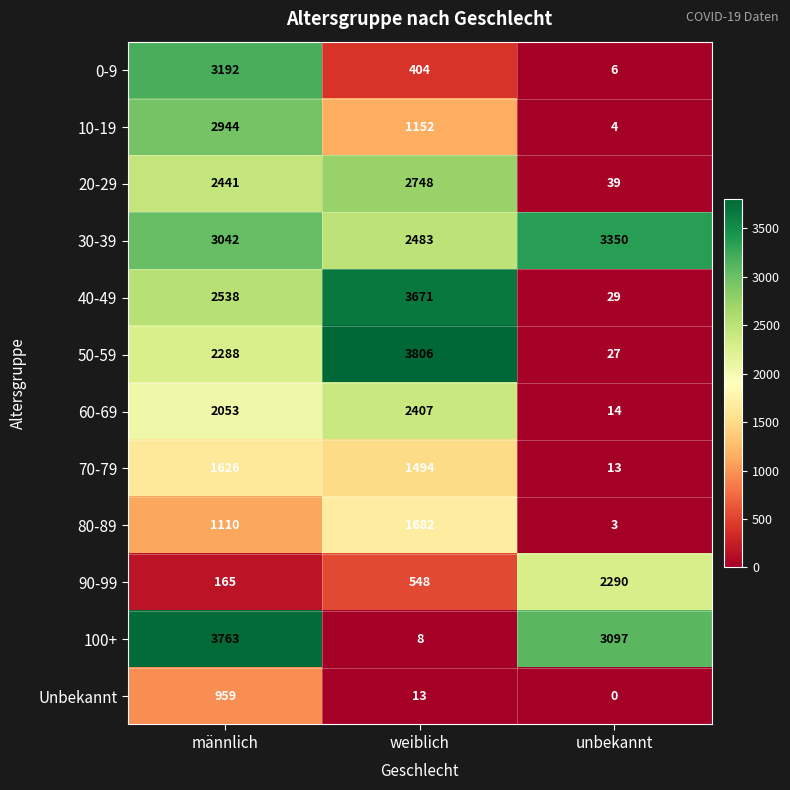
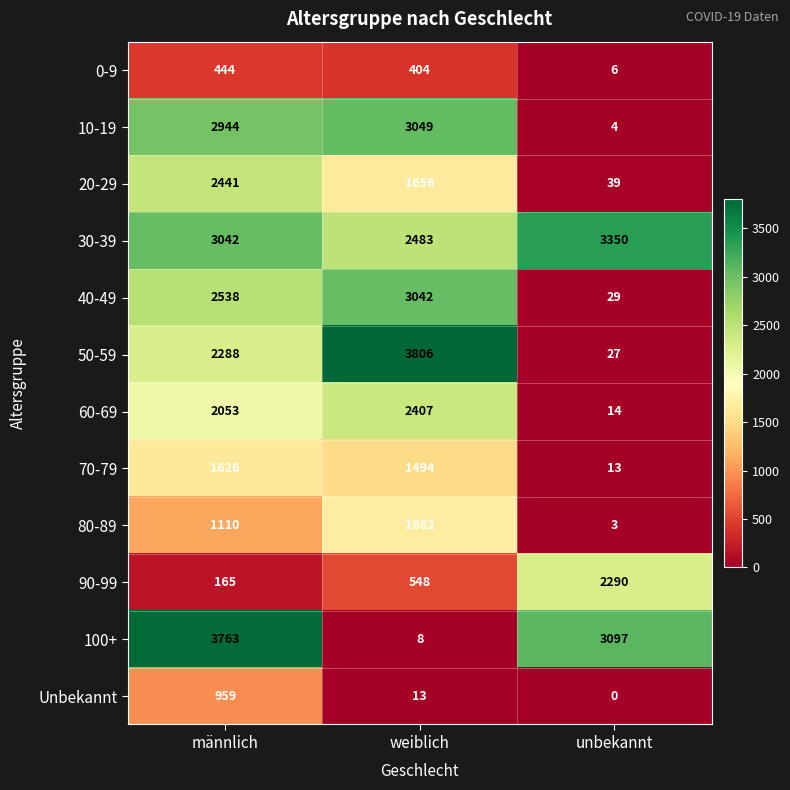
  {
    "0-9": {
-     "männlich": 3192,
+     "männlich": 444,
      "weiblich": 404,
      "unbekannt": 6
    },
    "10-19": {
      "männlich": 2944,
-     "weiblich": 1152,
+     "weiblich": 3049,
      "unbekannt": 4
    },
    "20-29": {
      "männlich": 2441,
-     "weiblich": 2748,
+     "weiblich": 1656,
      "unbekannt": 39
    },
    "30-39": {
      "männlich": 3042,
      "weiblich": 2483,
      "unbekannt": 3350
    },
    "40-49": {
      "männlich": 2538,
-     "weiblich": 3671,
+     "weiblich": 3042,
      "unbekannt": 29
    },
    "50-59": {
      "männlich": 2288,
      "weiblich": 3806,
      "unbekannt": 27
    },
    "60-69": {
      "männlich": 2053,
      "weiblich": 2407,
      "unbekannt": 14
    },
    "70-79": {
      "männlich": 1626,
      "weiblich": 1494,
      "unbekannt": 13
    },
    "80-89": {
      "männlich": 1110,
      "weiblich": 1682,
      "unbekannt": 3
    },
    "90-99": {
      "männlich": 165,
      "weiblich": 548,
      "unbekannt": 2290
    },
    "100+": {
      "männlich": 3763,
      "weiblich": 8,
      "unbekannt": 3097
    },
    "Unbekannt": {
      "männlich": 959,
      "weiblich": 13,
      "unbekannt": 0
    }
  }
